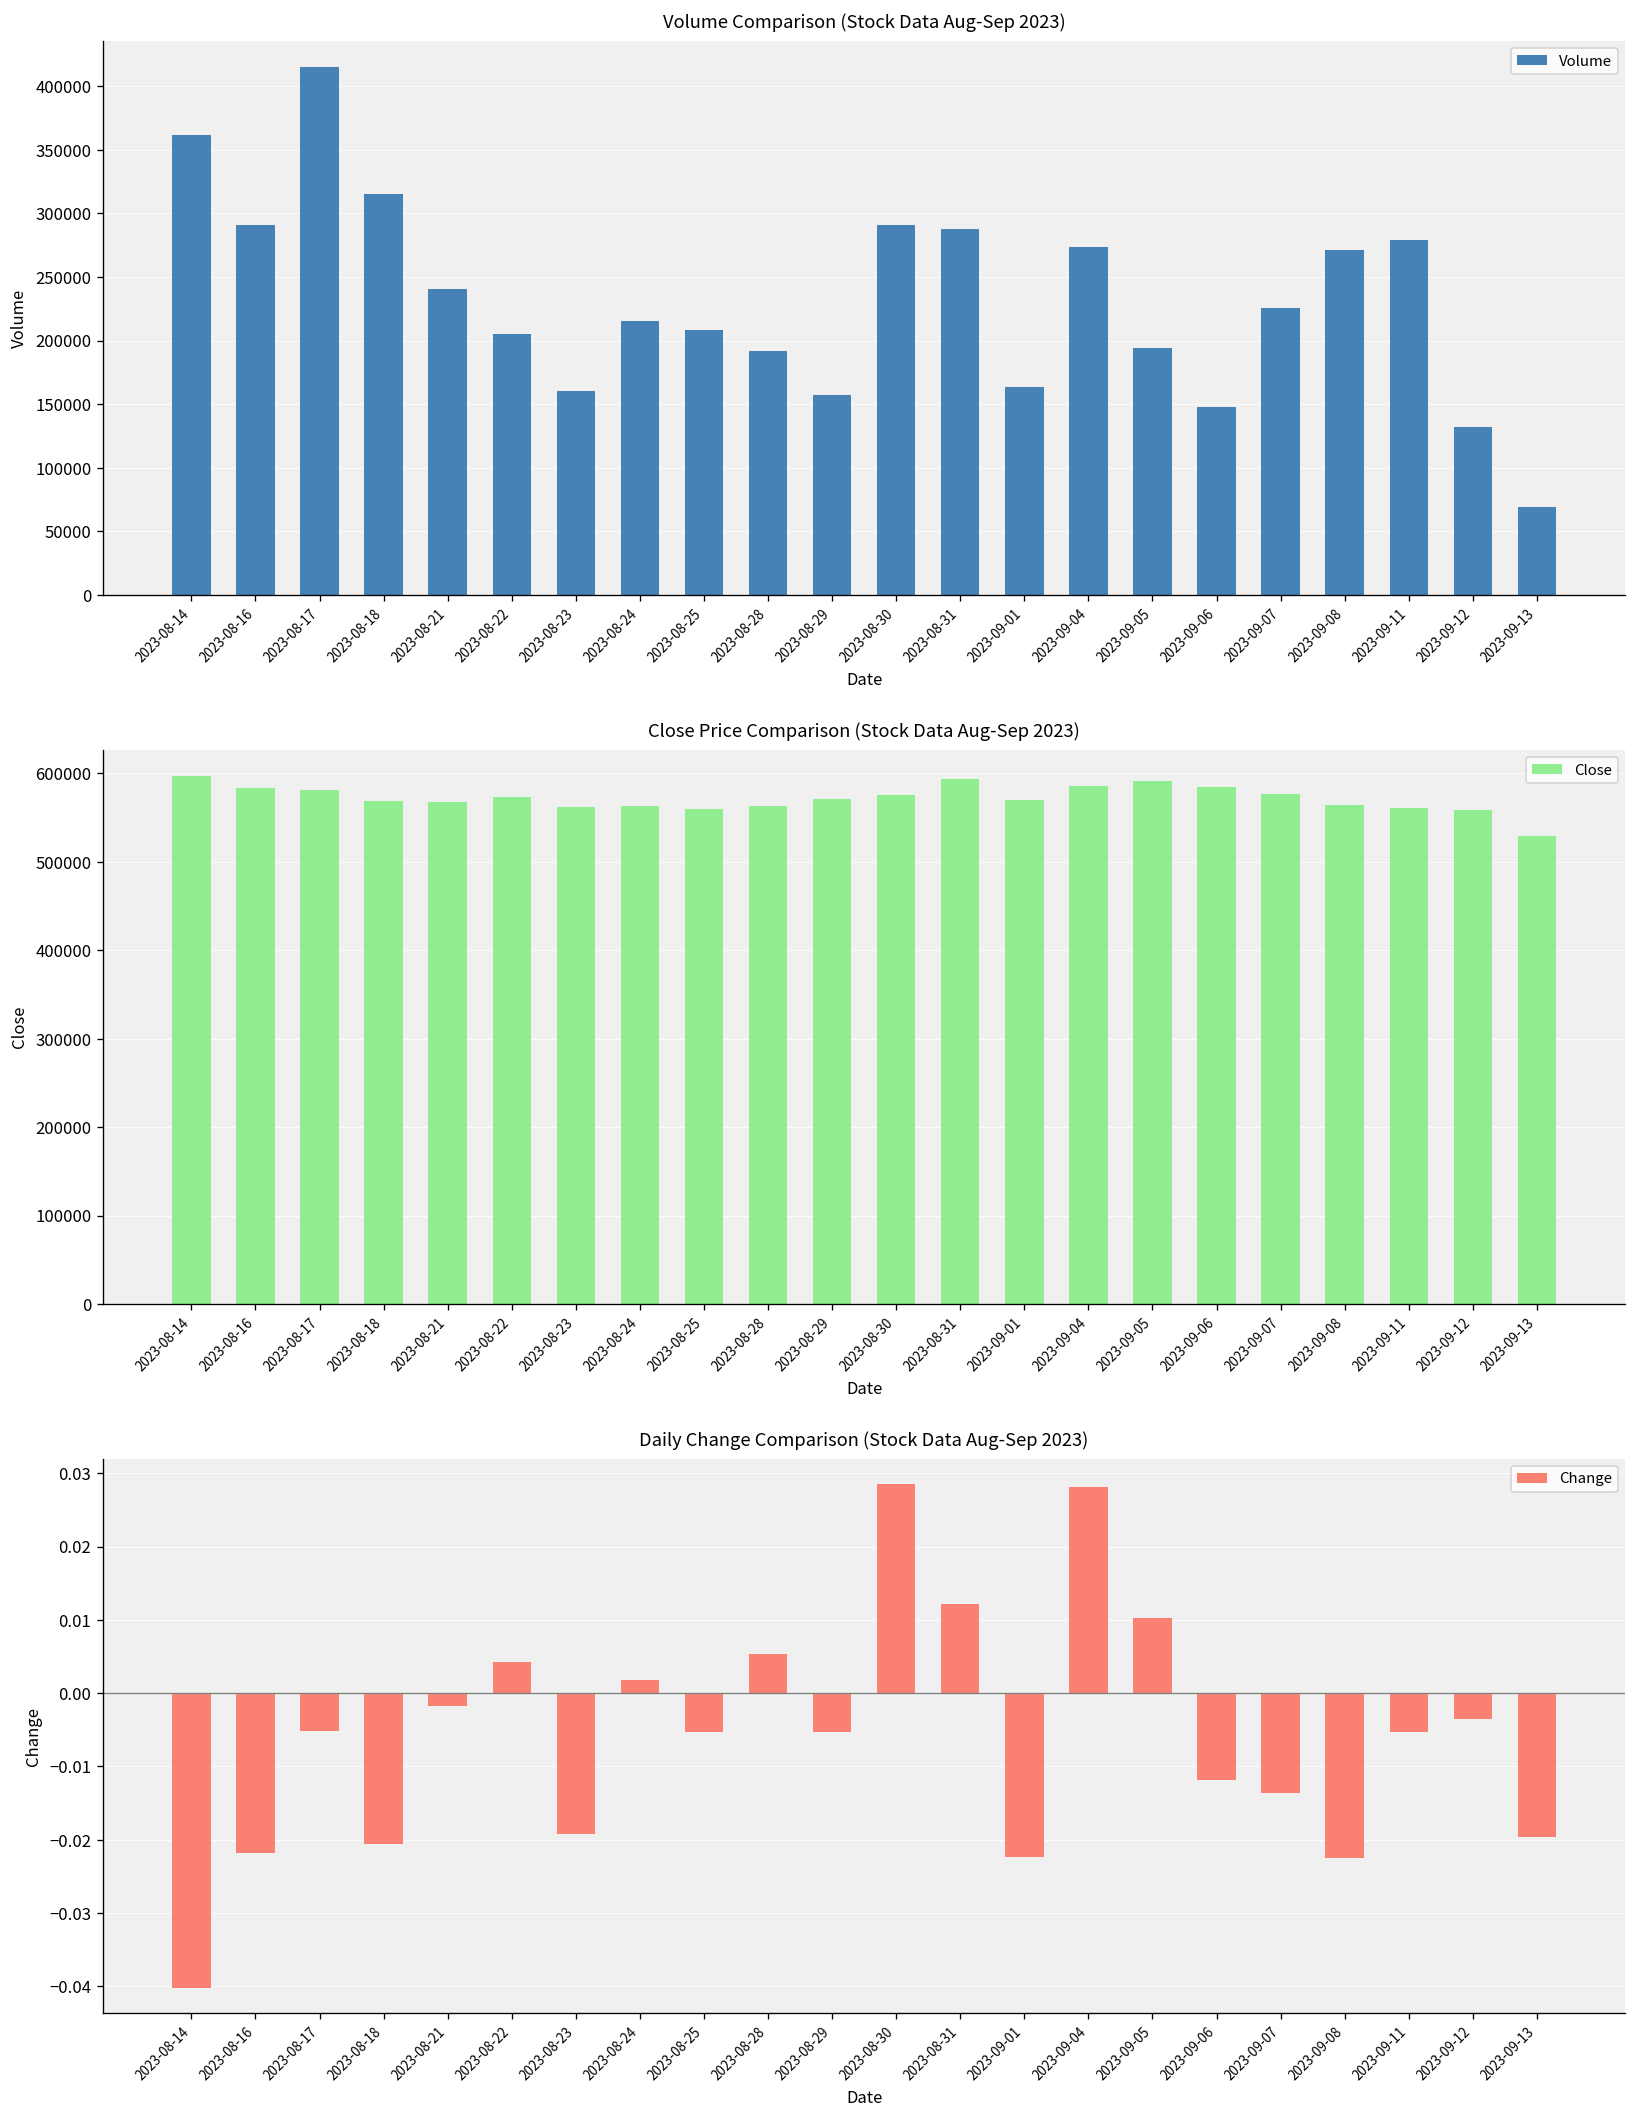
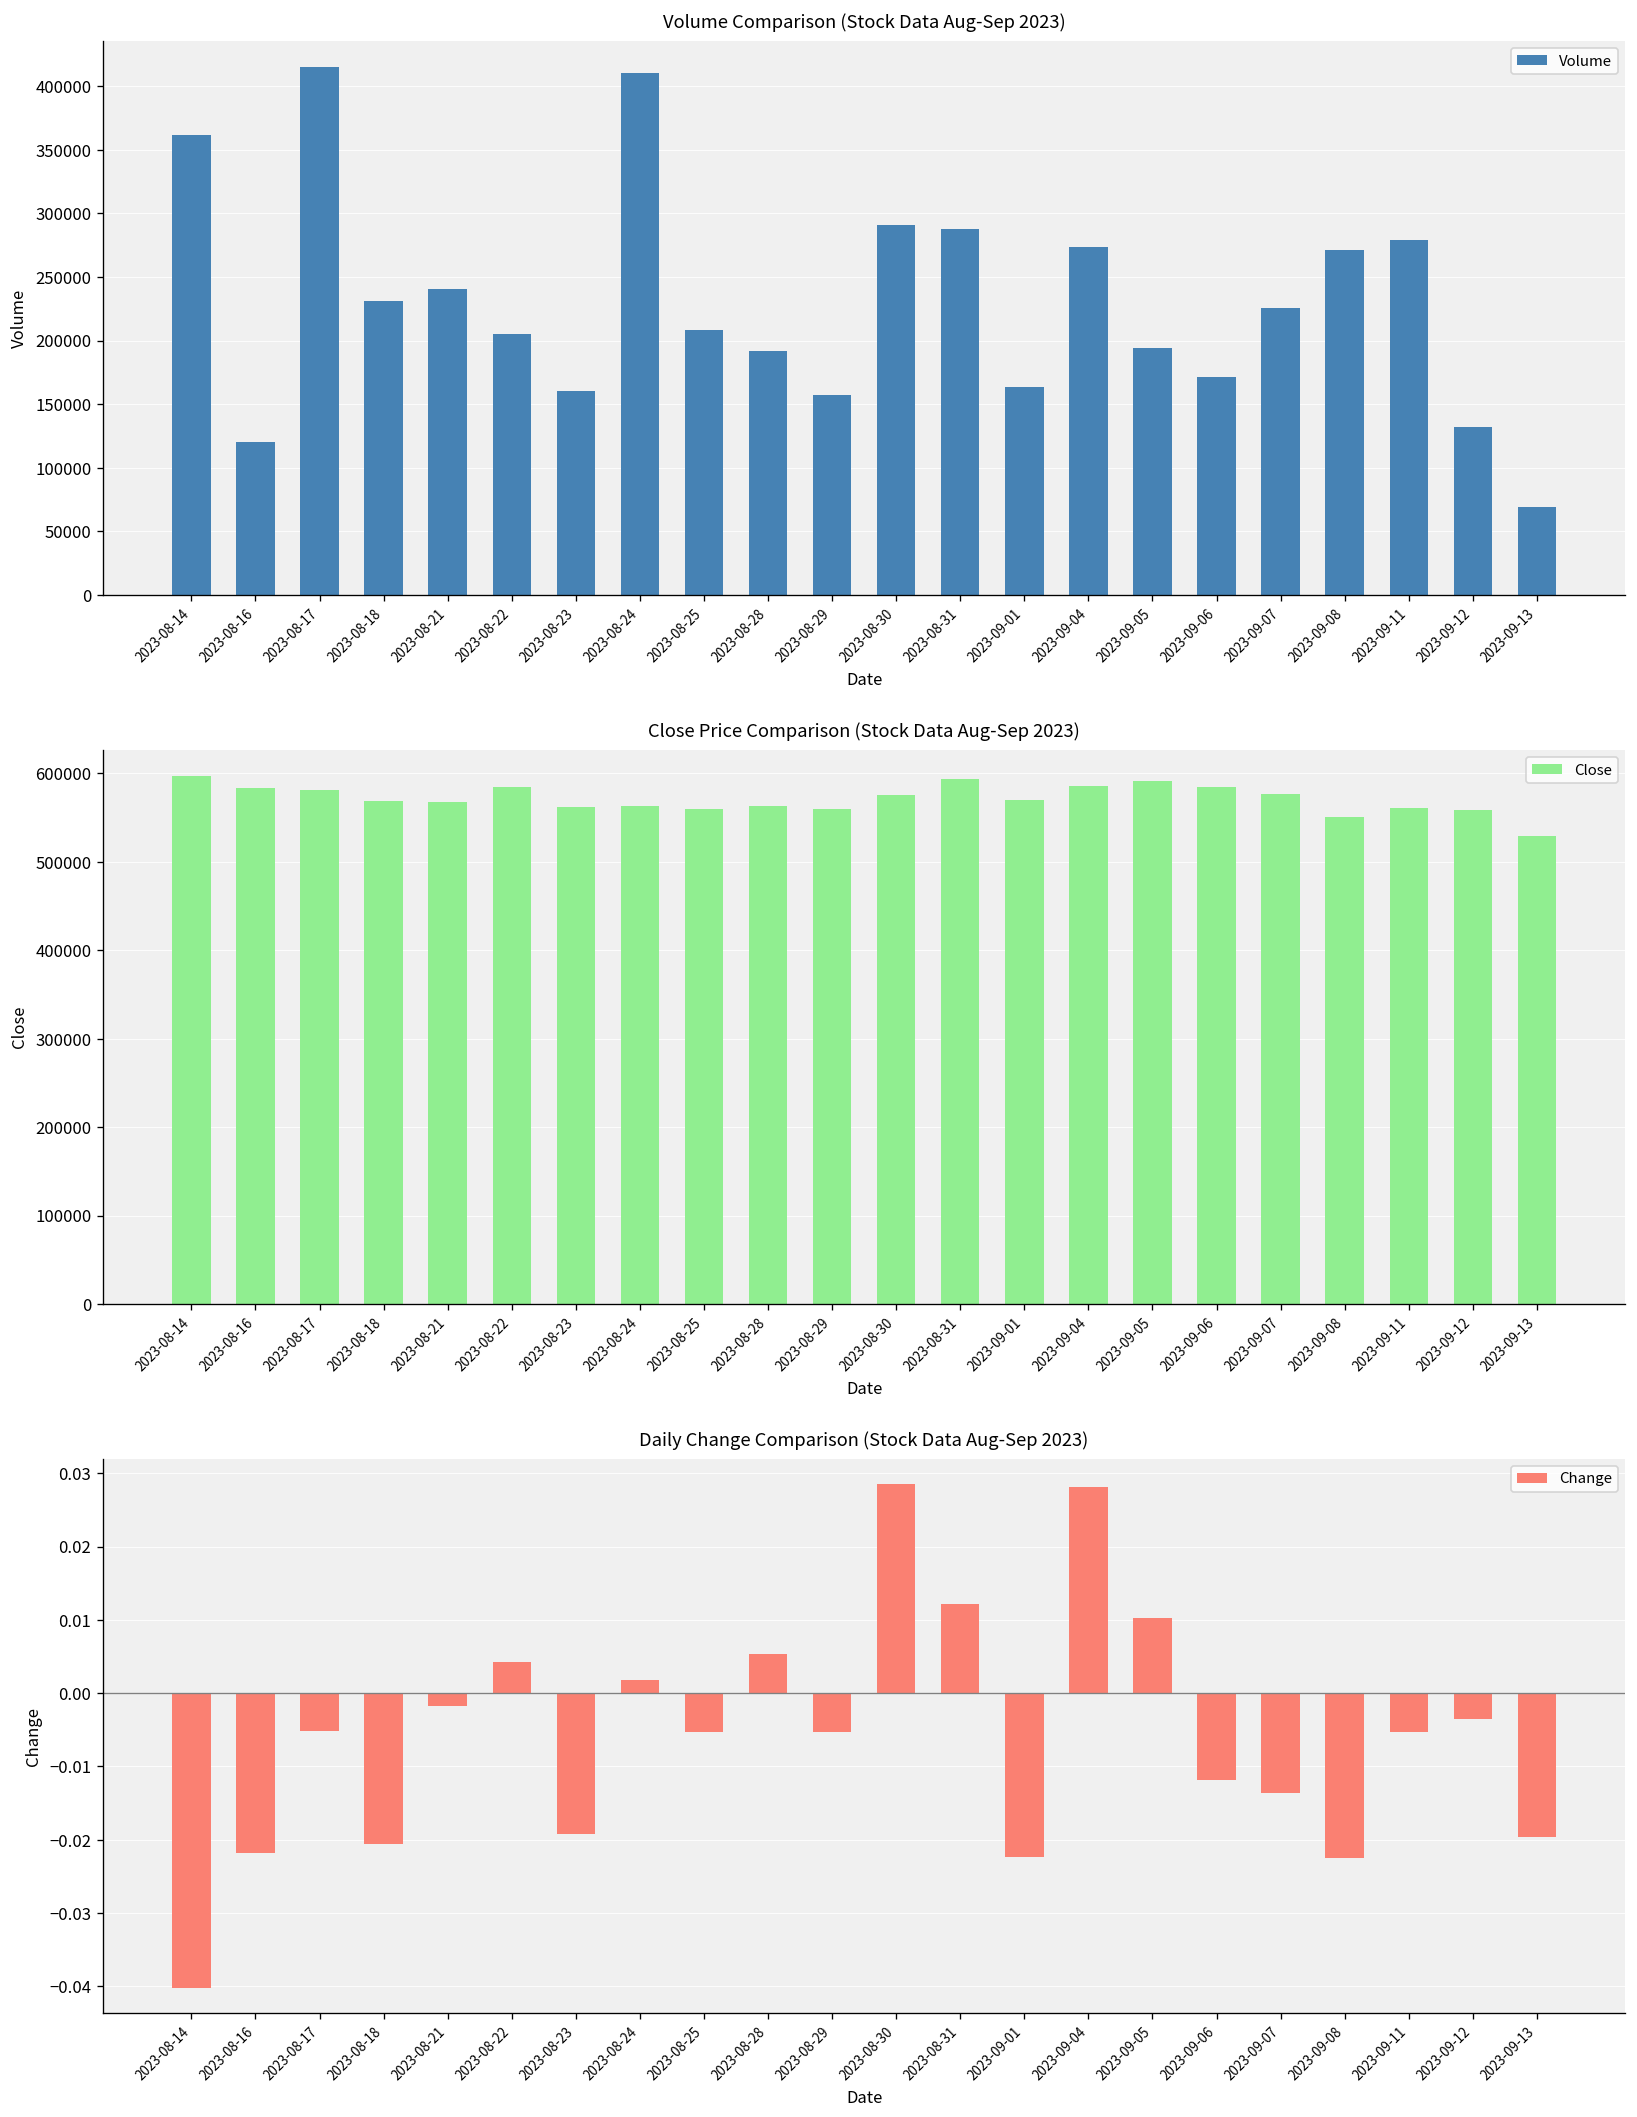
  {
    "Volume Comparison (Stock Data Aug-Sep 2023)": {
      "2023-08-14": 361000,
-     "2023-08-16": 291000,
+     "2023-08-16": 121000,
      "2023-08-17": 415000,
-     "2023-08-18": 315000,
+     "2023-08-18": 231000,
      "2023-08-21": 240000,
      "2023-08-22": 205000,
      "2023-08-23": 161000,
-     "2023-08-24": 216000,
+     "2023-08-24": 410000,
      "2023-08-25": 208000,
      "2023-08-28": 191000,
      "2023-08-29": 157000,
      "2023-08-30": 291000,
      "2023-08-31": 288000,
      "2023-09-01": 163000,
      "2023-09-04": 274000,
      "2023-09-05": 195000,
-     "2023-09-06": 147000,
+     "2023-09-06": 171000,
      "2023-09-07": 226000,
      "2023-09-08": 271000,
      "2023-09-11": 279000,
      "2023-09-12": 132000,
      "2023-09-13": 69000
    },
    "Close Price Comparison (Stock Data Aug-Sep 2023)": {
      "2023-08-14": 600000,
      "2023-08-16": 580000,
      "2023-08-17": 580000,
      "2023-08-18": 570000,
      "2023-08-21": 570000,
-     "2023-08-22": 570000,
+     "2023-08-22": 580000,
      "2023-08-23": 560000,
      "2023-08-24": 560000,
      "2023-08-25": 560000,
      "2023-08-28": 560000,
-     "2023-08-29": 570000,
+     "2023-08-29": 560000,
      "2023-08-30": 580000,
      "2023-08-31": 590000,
      "2023-09-01": 570000,
      "2023-09-04": 590000,
      "2023-09-05": 590000,
      "2023-09-06": 590000,
      "2023-09-07": 580000,
-     "2023-09-08": 560000,
+     "2023-09-08": 550000,
      "2023-09-11": 560000,
      "2023-09-12": 560000,
      "2023-09-13": 530000
    },
    "Daily Change Comparison (Stock Data Aug-Sep 2023)": {
      "2023-08-14": -0.040,
      "2023-08-16": -0.022,
      "2023-08-17": -0.005,
      "2023-08-18": -0.021,
      "2023-08-21": -0.002,
      "2023-08-22": 0.004,
      "2023-08-23": -0.019,
      "2023-08-24": 0.002,
      "2023-08-25": -0.005,
      "2023-08-28": 0.005,
      "2023-08-29": -0.005,
      "2023-08-30": 0.029,
      "2023-08-31": 0.012,
      "2023-09-01": -0.022,
      "2023-09-04": 0.028,
      "2023-09-05": 0.010,
      "2023-09-06": -0.012,
      "2023-09-07": -0.014,
      "2023-09-08": -0.023,
      "2023-09-11": -0.005,
      "2023-09-12": -0.004,
      "2023-09-13": -0.020
    }
  }
